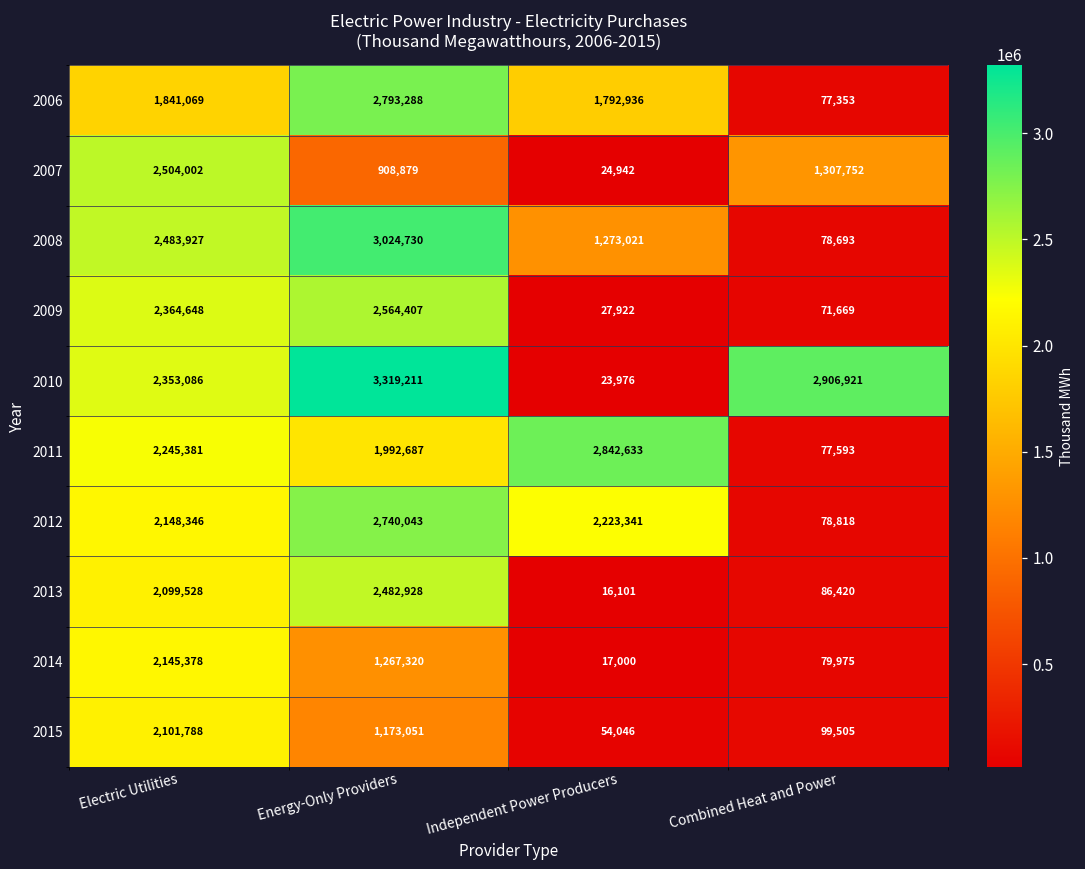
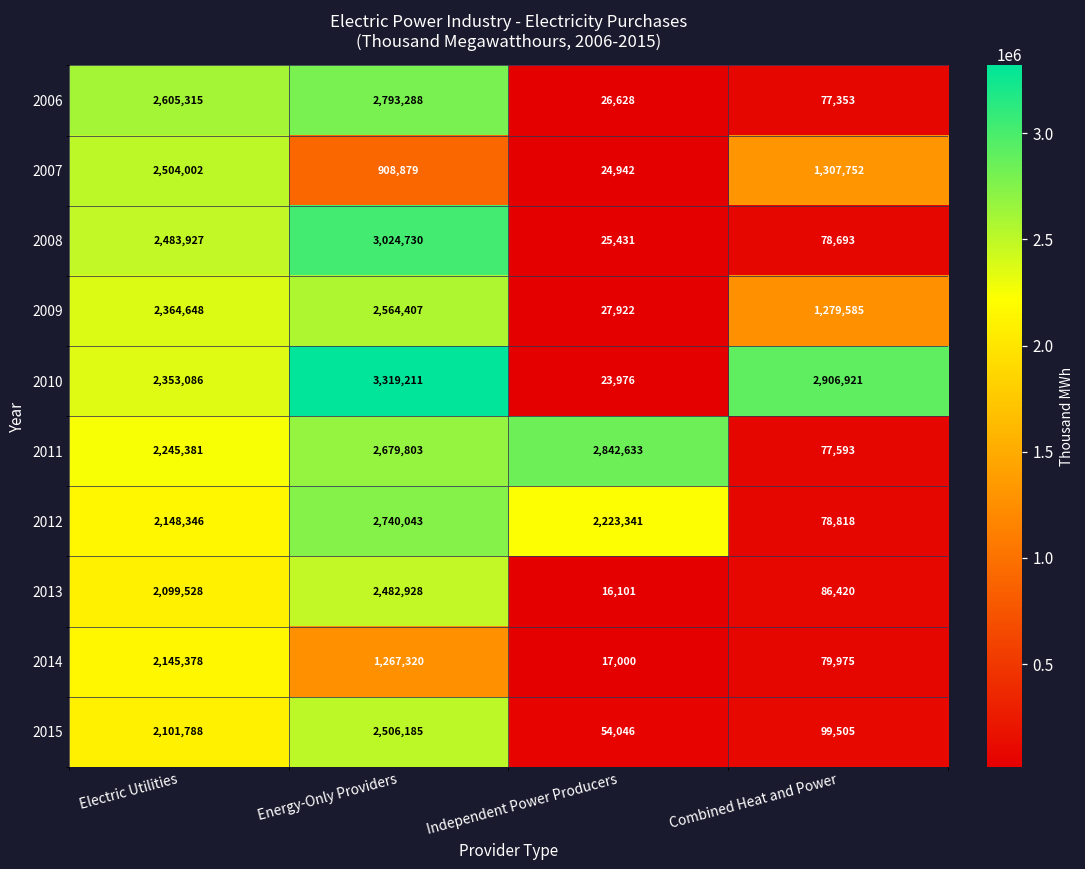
  {
    "2006": {
-     "Electric Utilities": "1,841,069",
+     "Electric Utilities": "2,605,315",
      "Energy-Only Providers": "2,793,288",
-     "Independent Power Producers": "1,792,936",
+     "Independent Power Producers": "26,628",
      "Combined Heat and Power": "77,353"
    },
    "2007": {
      "Electric Utilities": "2,504,002",
      "Energy-Only Providers": "908,879",
      "Independent Power Producers": "24,942",
      "Combined Heat and Power": "1,307,752"
    },
    "2008": {
      "Electric Utilities": "2,483,927",
      "Energy-Only Providers": "3,024,730",
-     "Independent Power Producers": "1,273,021",
+     "Independent Power Producers": "25,431",
      "Combined Heat and Power": "78,693"
    },
    "2009": {
      "Electric Utilities": "2,364,648",
      "Energy-Only Providers": "2,564,407",
      "Independent Power Producers": "27,922",
-     "Combined Heat and Power": "71,669"
+     "Combined Heat and Power": "1,279,585"
    },
    "2010": {
      "Electric Utilities": "2,353,086",
      "Energy-Only Providers": "3,319,211",
      "Independent Power Producers": "23,976",
      "Combined Heat and Power": "2,906,921"
    },
    "2011": {
      "Electric Utilities": "2,245,381",
-     "Energy-Only Providers": "1,992,687",
+     "Energy-Only Providers": "2,679,803",
      "Independent Power Producers": "2,842,633",
      "Combined Heat and Power": "77,593"
    },
    "2012": {
      "Electric Utilities": "2,148,346",
      "Energy-Only Providers": "2,740,043",
      "Independent Power Producers": "2,223,341",
      "Combined Heat and Power": "78,818"
    },
    "2013": {
      "Electric Utilities": "2,099,528",
      "Energy-Only Providers": "2,482,928",
      "Independent Power Producers": "16,101",
      "Combined Heat and Power": "86,420"
    },
    "2014": {
      "Electric Utilities": "2,145,378",
      "Energy-Only Providers": "1,267,320",
      "Independent Power Producers": "17,000",
      "Combined Heat and Power": "79,975"
    },
    "2015": {
      "Electric Utilities": "2,101,788",
-     "Energy-Only Providers": "1,173,051",
+     "Energy-Only Providers": "2,506,185",
      "Independent Power Producers": "54,046",
      "Combined Heat and Power": "99,505"
    }
  }
